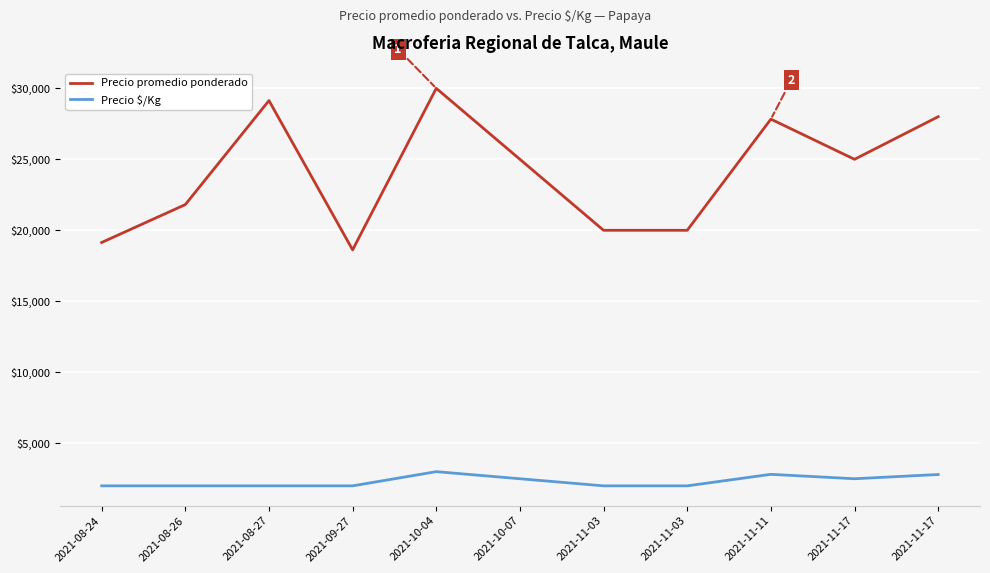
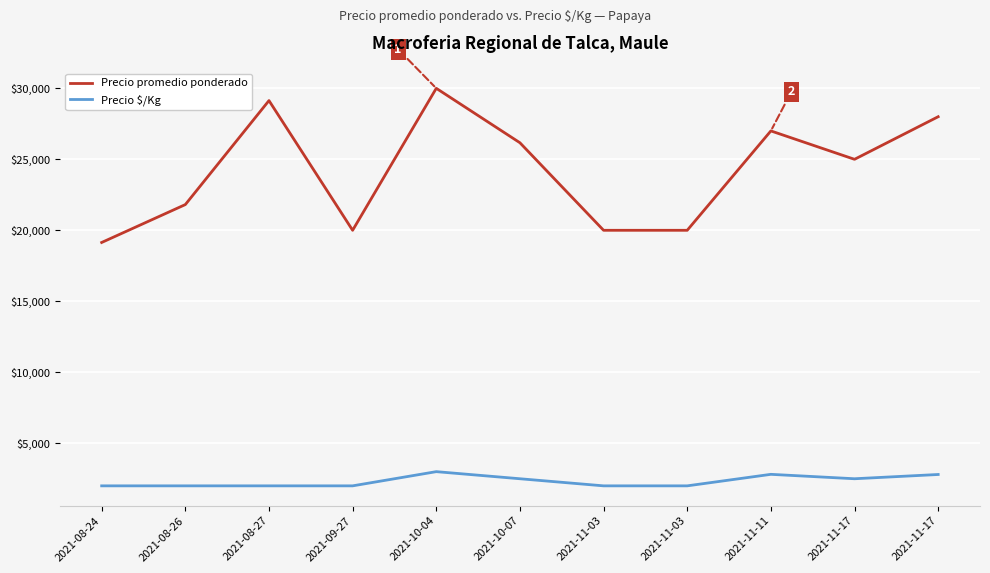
  {
    "Precio promedio ponderado": {
      "2021-08-24": "$19,100",
      "2021-08-26": "$21,800",
      "2021-08-27": "$29,100",
-     "2021-09-27": "$18,600",
+     "2021-09-27": "$20,000",
      "2021-10-04": "$30,000",
-     "2021-10-07": "$25,000",
-     "2021-11-11": "$27,800"
+     "2021-10-07": "$26,200",
+     "2021-11-11": "$27,000"
    },
    "Precio $/Kg": {
      "2021-08-24": "$2,000",
      "2021-08-26": "$2,000",
      "2021-08-27": "$2,000",
      "2021-09-27": "$2,000",
      "2021-10-04": "$3,000",
      "2021-10-07": "$2,500",
      "2021-11-11": "$2,800"
    }
  }
